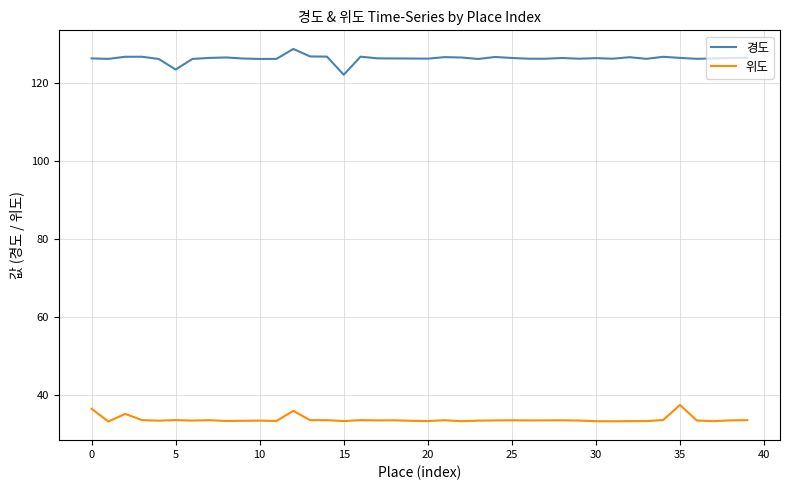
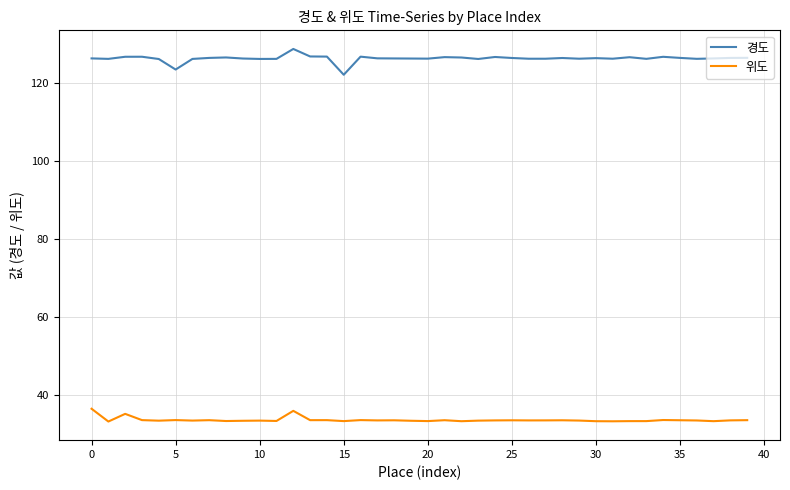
  {
    "경도": {
      "0": 126,
      "5": 124,
      "10": 126,
      "15": 122,
      "20": 126,
      "25": 126,
      "30": 126,
      "35": 127
    },
    "위도": {
      "0": 36,
      "5": 34,
      "10": 33,
      "15": 33,
      "20": 33,
      "25": 33,
      "30": 33,
-     "35": 37
+     "35": 33
    }
  }
